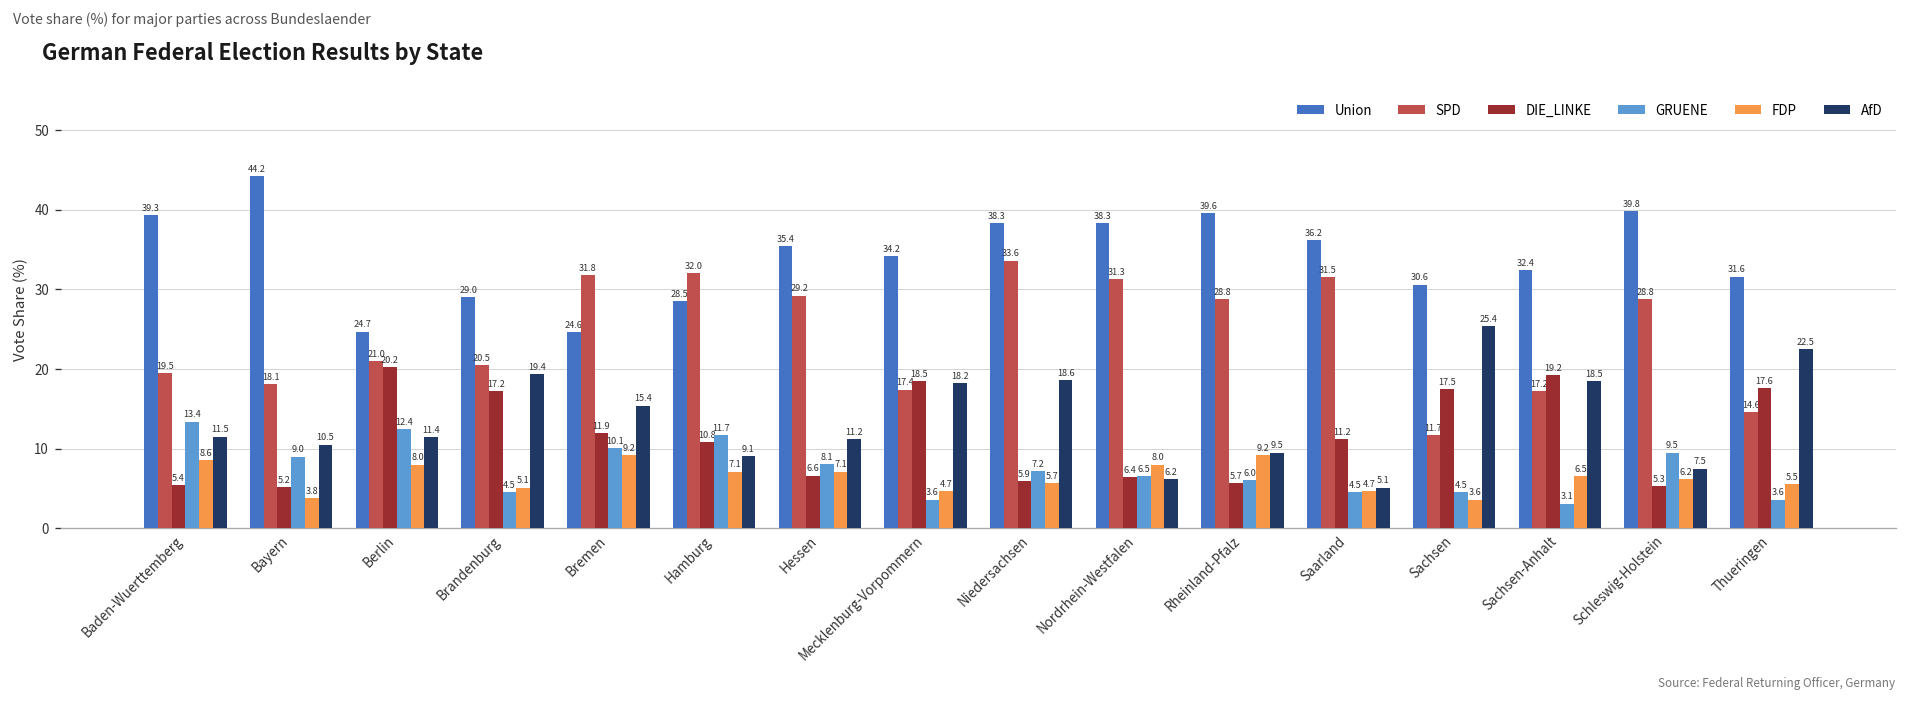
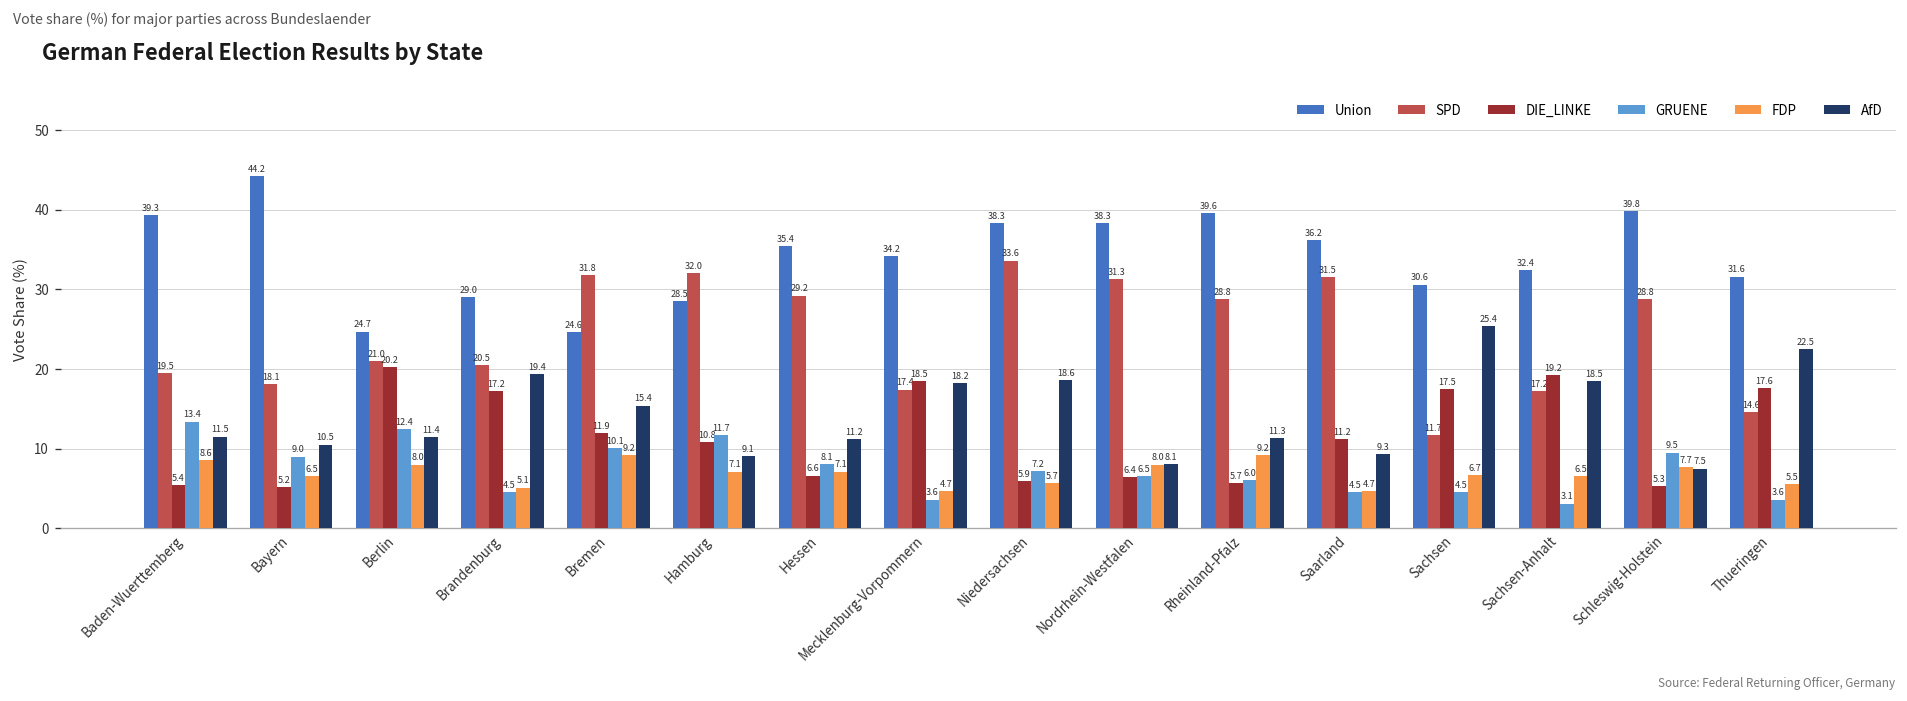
  {
    "FDP": {
      "Baden-Wuerttemberg": 8.6,
-     "Bayern": 3.8,
+     "Bayern": 6.5,
      "Berlin": 8.0,
      "Brandenburg": 5.1,
      "Bremen": 9.2,
      "Hamburg": 7.1,
      "Hessen": 7.1,
      "Mecklenburg-Vorpommern": 4.7,
      "Niedersachsen": 5.7,
      "Nordrhein-Westfalen": 8.0,
      "Rheinland-Pfalz": 9.2,
      "Saarland": 4.7,
-     "Sachsen": 3.6,
+     "Sachsen": 6.7,
      "Sachsen-Anhalt": 6.5,
-     "Schleswig-Holstein": 6.2,
+     "Schleswig-Holstein": 7.7,
      "Thueringen": 5.5
    },
    "AfD": {
      "Baden-Wuerttemberg": 11.5,
      "Bayern": 10.5,
      "Berlin": 11.4,
      "Brandenburg": 19.4,
      "Bremen": 15.4,
      "Hamburg": 9.1,
      "Hessen": 11.2,
      "Mecklenburg-Vorpommern": 18.2,
      "Niedersachsen": 18.6,
-     "Nordrhein-Westfalen": 6.2,
-     "Rheinland-Pfalz": 9.5,
-     "Saarland": 5.1,
+     "Nordrhein-Westfalen": 8.1,
+     "Rheinland-Pfalz": 11.3,
+     "Saarland": 9.3,
      "Sachsen": 25.4,
      "Sachsen-Anhalt": 18.5,
      "Schleswig-Holstein": 7.5,
      "Thueringen": 22.5
    }
  }
